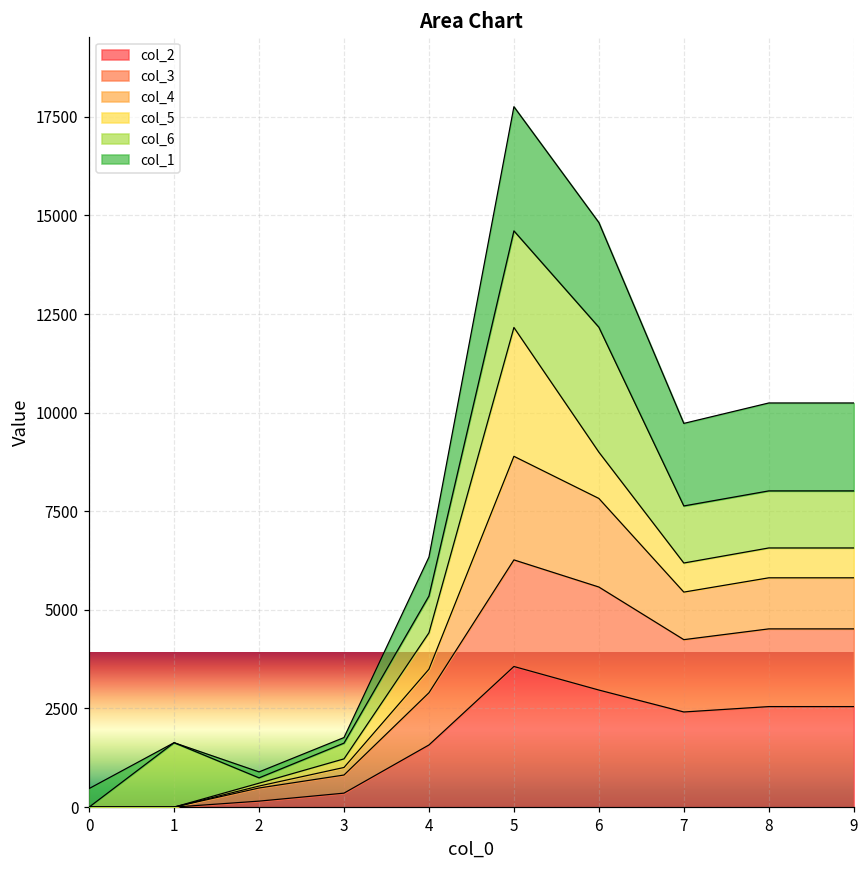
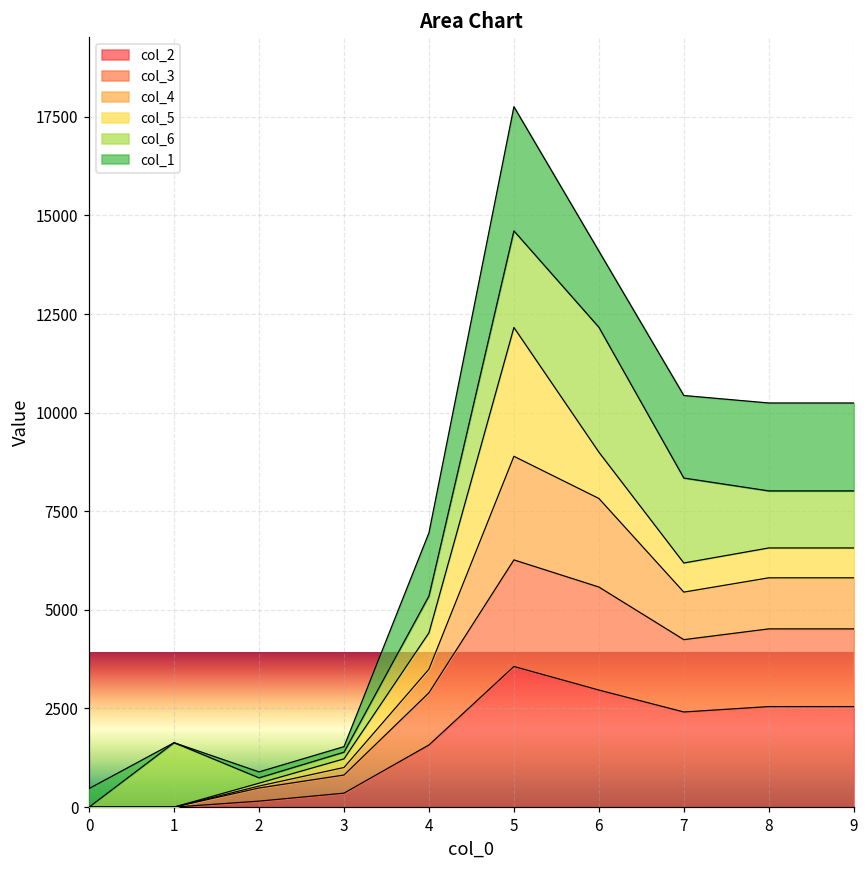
  {
    "col_6": {
      "2": 100,
-     "3": 400,
+     "3": 200,
      "4": 900,
      "5": 2400,
      "6": 3200,
-     "7": 1400,
+     "7": 2200,
      "8": 1400,
      "9": 1400
    },
    "col_1": {
      "0": 500,
      "2": 200,
      "3": 100,
-     "4": 1000,
+     "4": 1600,
      "5": 3100,
-     "6": 2700,
+     "6": 1900,
      "7": 2100,
      "8": 2200,
      "9": 2200
    }
  }
